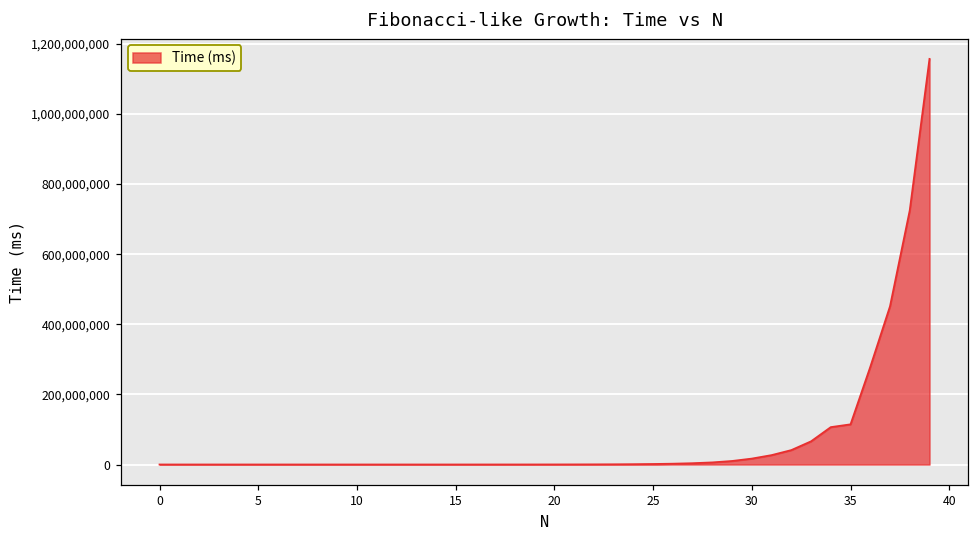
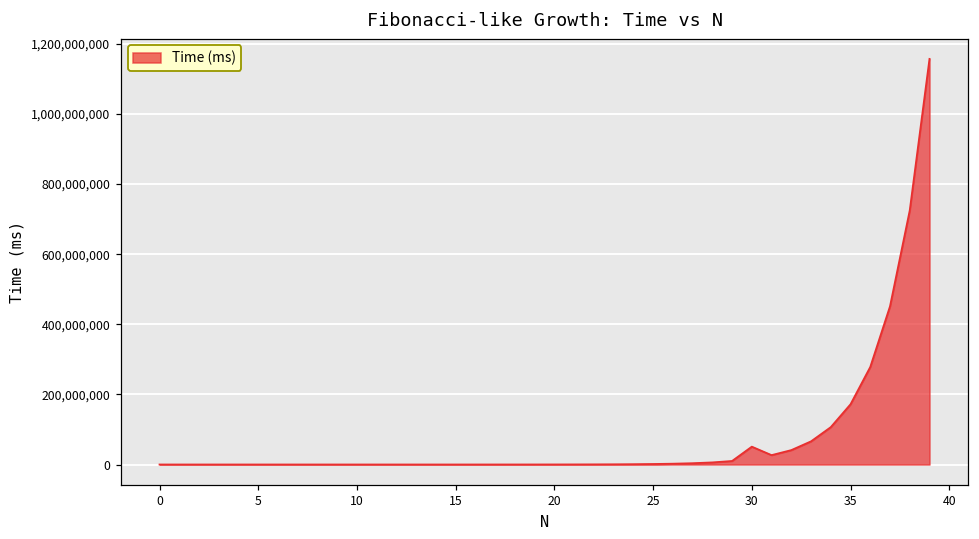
  {
    "0": "0",
    "5": "0",
    "10": "0",
    "15": "0",
    "20": "0",
    "25": "0",
-   "30": "20,000,000",
-   "35": "110,000,000"
+   "30": "50,000,000",
+   "35": "170,000,000"
  }
